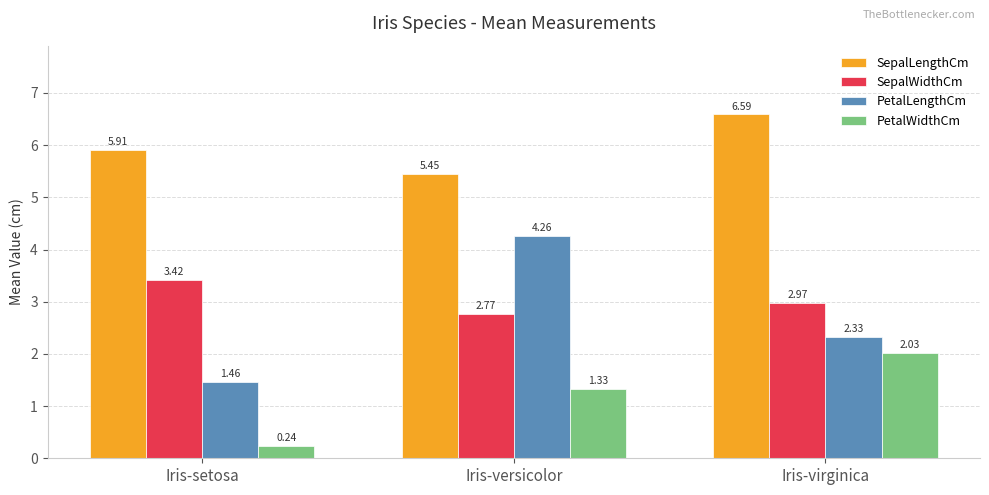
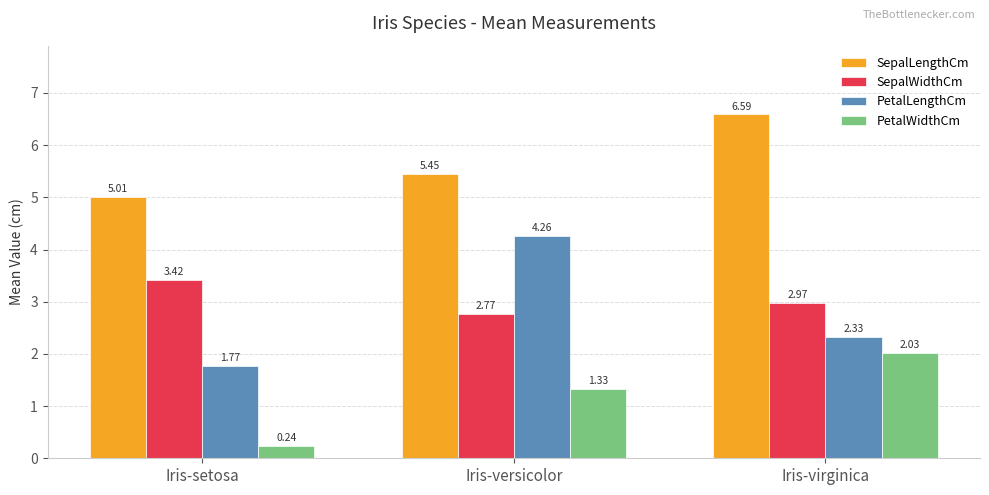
  {
    "SepalLengthCm": {
-     "Iris-setosa": 5.91,
+     "Iris-setosa": 5.01,
      "Iris-versicolor": 5.45,
      "Iris-virginica": 6.59
    },
    "SepalWidthCm": {
      "Iris-setosa": 3.42,
      "Iris-versicolor": 2.77,
      "Iris-virginica": 2.97
    },
    "PetalLengthCm": {
-     "Iris-setosa": 1.46,
+     "Iris-setosa": 1.77,
      "Iris-versicolor": 4.26,
      "Iris-virginica": 2.33
    },
    "PetalWidthCm": {
      "Iris-setosa": 0.24,
      "Iris-versicolor": 1.33,
      "Iris-virginica": 2.03
    }
  }
